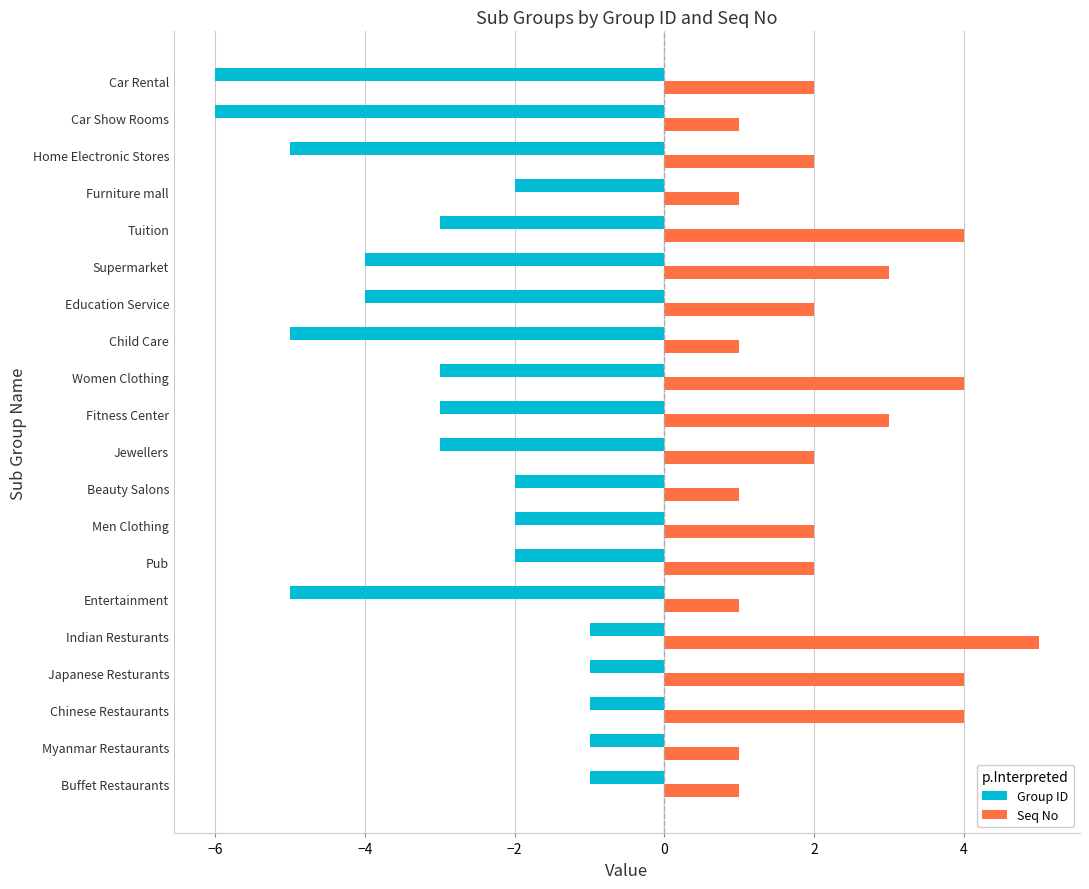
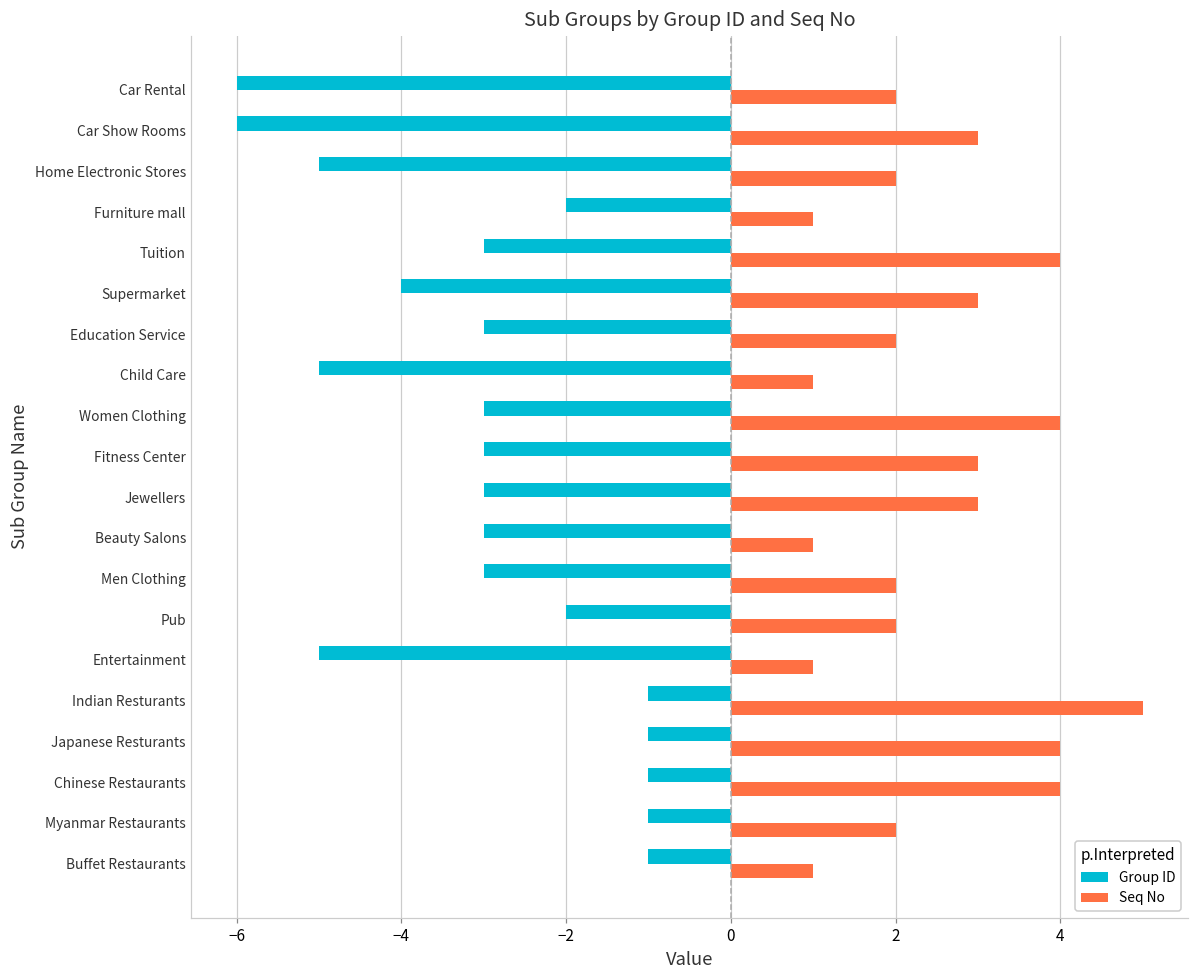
  {
    "Group ID": {
      "Car Rental": -6.0,
      "Car Show Rooms": -6.0,
      "Home Electronic Stores": -5.0,
      "Furniture mall": -2.0,
      "Tuition": -3.0,
      "Supermarket": -4.0,
-     "Education Service": -4.0,
+     "Education Service": -3.0,
      "Child Care": -5.0,
      "Women Clothing": -3.0,
      "Fitness Center": -3.0,
      "Jewellers": -3.0,
-     "Beauty Salons": -2.0,
-     "Men Clothing": -2.0,
+     "Beauty Salons": -3.0,
+     "Men Clothing": -3.0,
      "Pub": -2.0,
      "Entertainment": -5.0,
      "Indian Resturants": -1.0,
      "Japanese Resturants": -1.0,
      "Chinese Restaurants": -1.0,
      "Myanmar Restaurants": -1.0,
      "Buffet Restaurants": -1.0
    },
    "Seq No": {
      "Car Rental": 2,
-     "Car Show Rooms": 1,
+     "Car Show Rooms": 3,
      "Home Electronic Stores": 2,
      "Furniture mall": 1,
      "Tuition": 4,
      "Supermarket": 3,
      "Education Service": 2,
      "Child Care": 1,
      "Women Clothing": 4,
      "Fitness Center": 3,
-     "Jewellers": 2,
+     "Jewellers": 3,
      "Beauty Salons": 1,
      "Men Clothing": 2,
      "Pub": 2,
      "Entertainment": 1,
      "Indian Resturants": 5,
      "Japanese Resturants": 4,
      "Chinese Restaurants": 4,
-     "Myanmar Restaurants": 1,
+     "Myanmar Restaurants": 2,
      "Buffet Restaurants": 1
    }
  }
